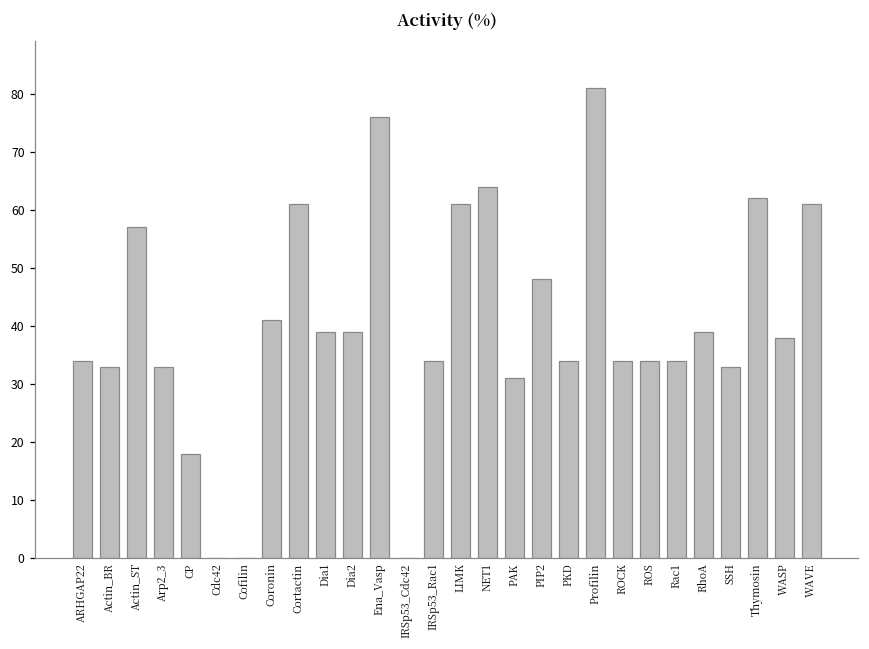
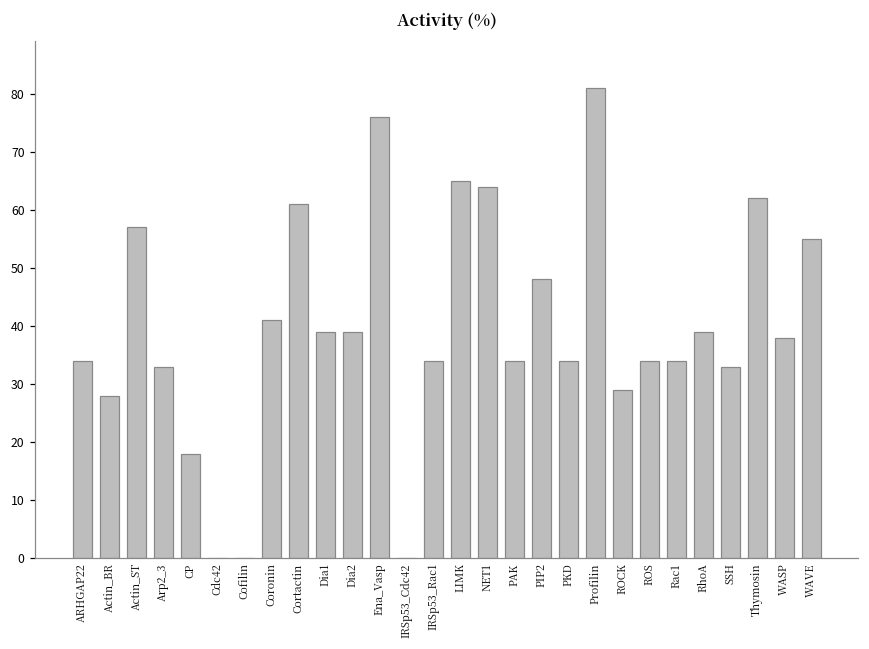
  {
    "ARHGAP22": 34,
-   "Actin_BR": 33,
+   "Actin_BR": 28,
    "Actin_ST": 57,
    "Arp2_3": 33,
    "CP": 18,
    "Cdc42": 0,
    "Cofilin": 0,
    "Coronin": 41,
    "Cortactin": 61,
    "Dia1": 39,
    "Dia2": 39,
    "Ena_Vasp": 76,
    "IRSp53_Cdc42": 0,
    "IRSp53_Rac1": 34,
-   "LIMK": 61,
+   "LIMK": 65,
    "NET1": 64,
-   "PAK": 31,
+   "PAK": 34,
    "PIP2": 48,
    "PKD": 34,
    "Profilin": 81,
-   "ROCK": 34,
+   "ROCK": 29,
    "ROS": 34,
    "Rac1": 34,
    "RhoA": 39,
    "SSH": 33,
    "Thymosin": 62,
    "WASP": 38,
-   "WAVE": 61
+   "WAVE": 55
  }
